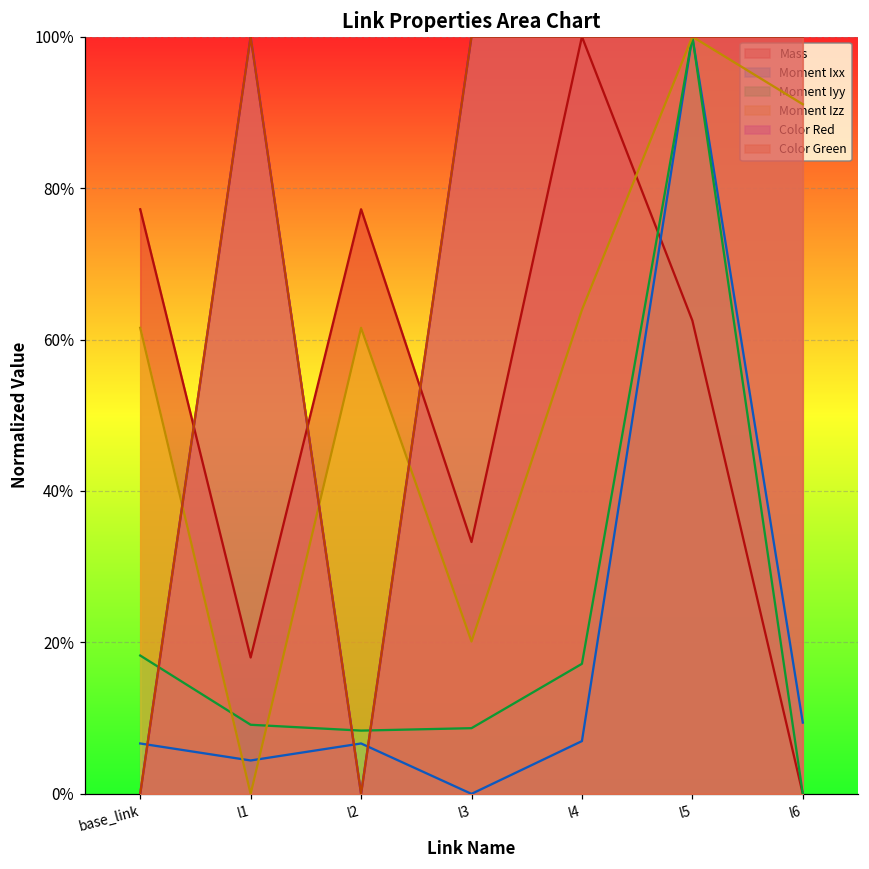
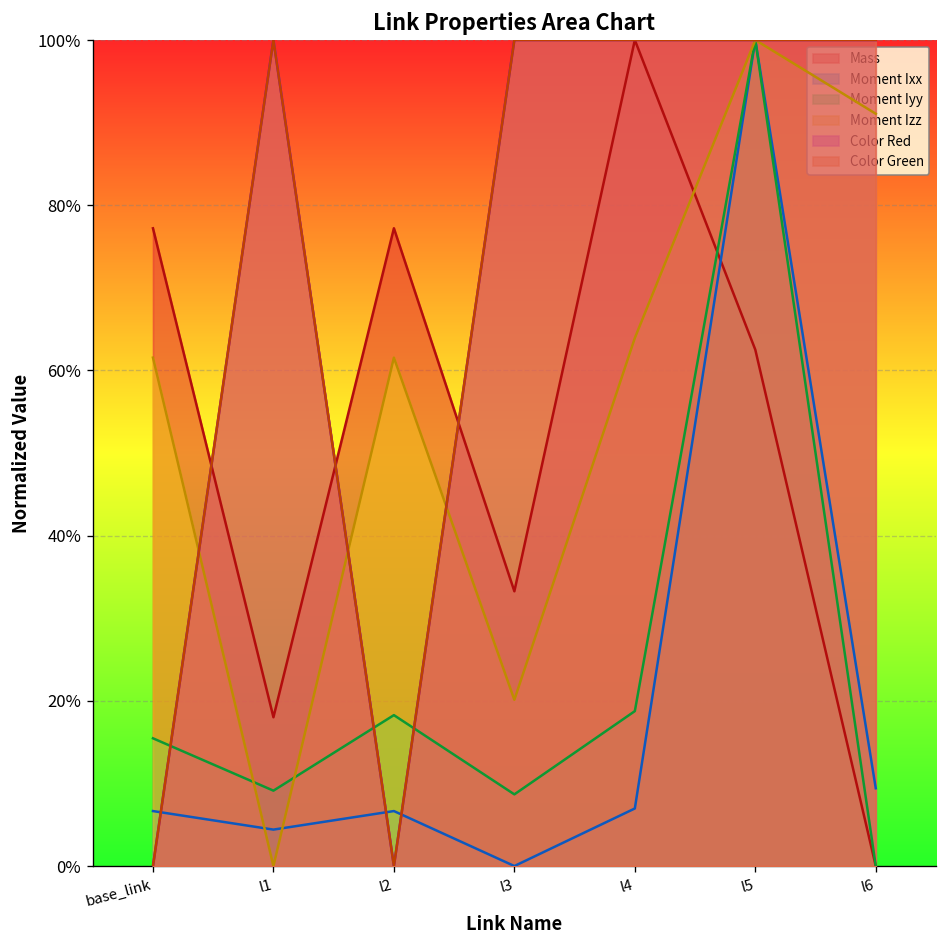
  {
    "Moment Ixx": {
      "base_link": "7%",
      "l1": "4%",
      "l2": "7%",
      "l3": "0%",
      "l4": "7%",
      "l6": "9%"
    },
    "Moment Iyy": {
-     "base_link": "18%",
+     "base_link": "15%",
      "l1": "9%",
-     "l2": "8%",
+     "l2": "18%",
      "l3": "9%",
-     "l4": "17%"
+     "l4": "19%"
    },
    "Moment Izz": {
      "base_link": "62%",
      "l1": "0%",
      "l2": "62%",
      "l3": "20%",
      "l4": "64%"
    }
  }
